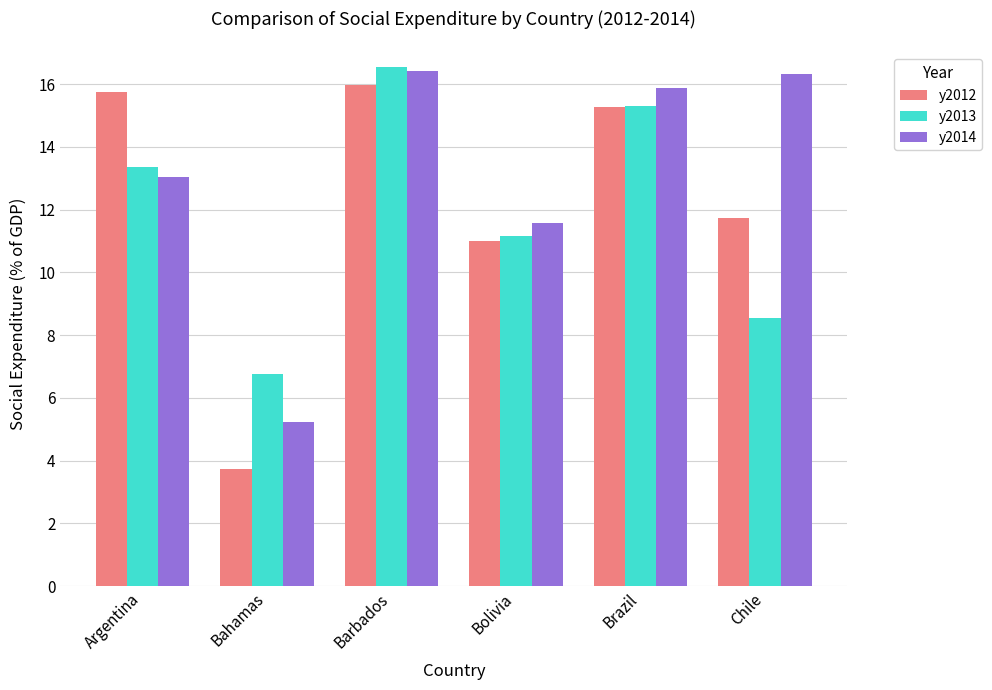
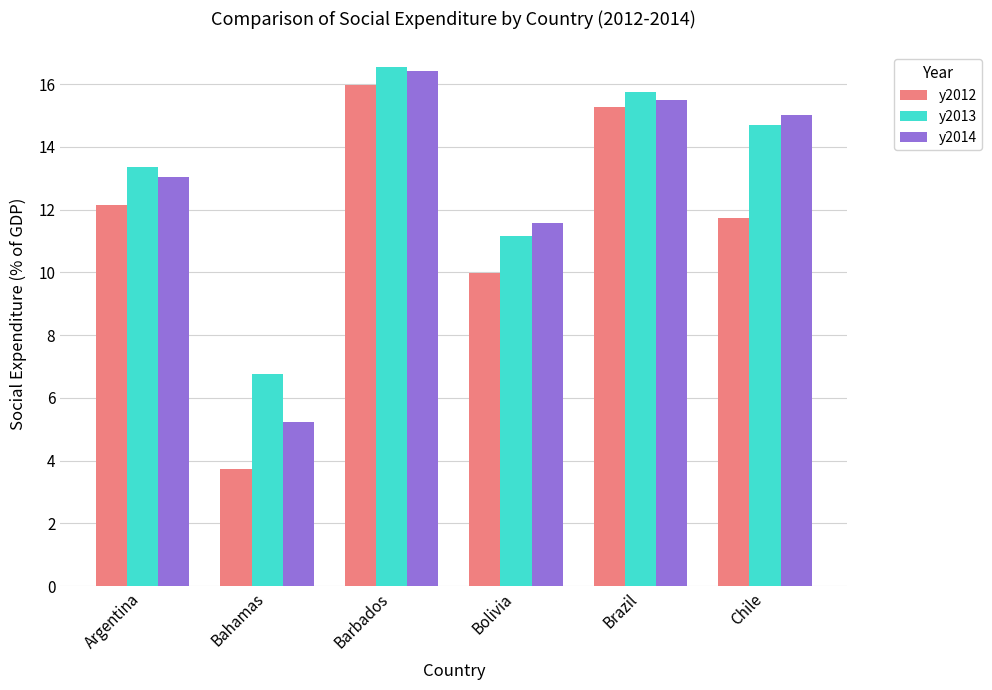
  {
    "y2012": {
-     "Argentina": 15.7,
+     "Argentina": 12.1,
      "Bahamas": 3.7,
      "Barbados": 16.0,
-     "Bolivia": 11.0,
+     "Bolivia": 10.0,
      "Brazil": 15.3,
      "Chile": 11.7
    },
    "y2013": {
      "Argentina": 13.3,
      "Bahamas": 6.8,
      "Barbados": 16.5,
      "Bolivia": 11.1,
-     "Brazil": 15.3,
-     "Chile": 8.5
+     "Brazil": 15.7,
+     "Chile": 14.7
    },
    "y2014": {
      "Argentina": 13.0,
      "Bahamas": 5.2,
      "Barbados": 16.4,
      "Bolivia": 11.6,
-     "Brazil": 15.9,
-     "Chile": 16.3
+     "Brazil": 15.5,
+     "Chile": 15.0
    }
  }
